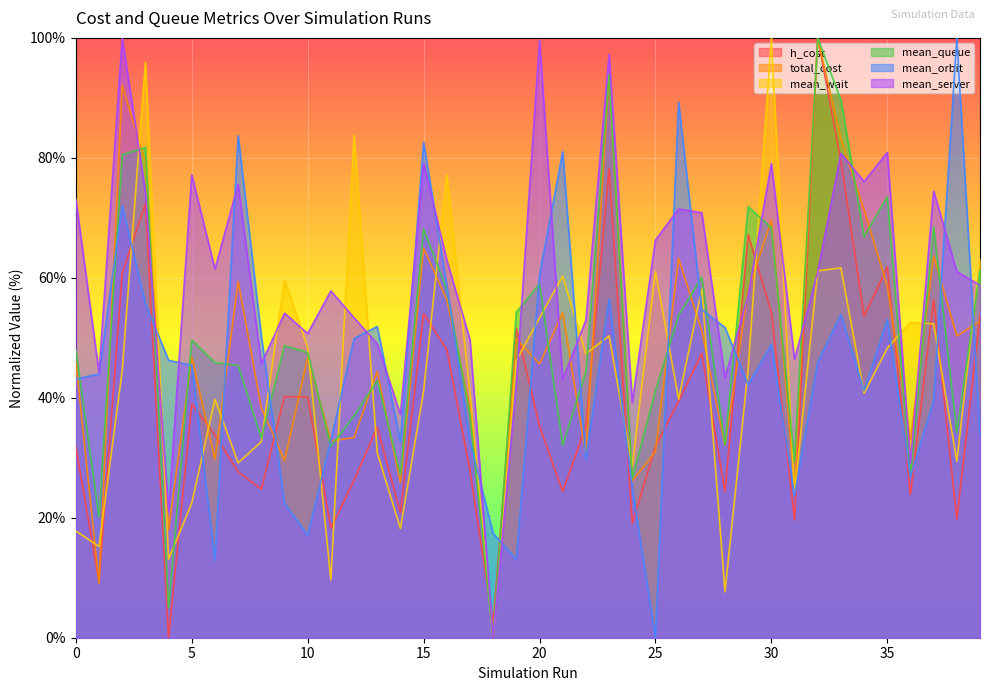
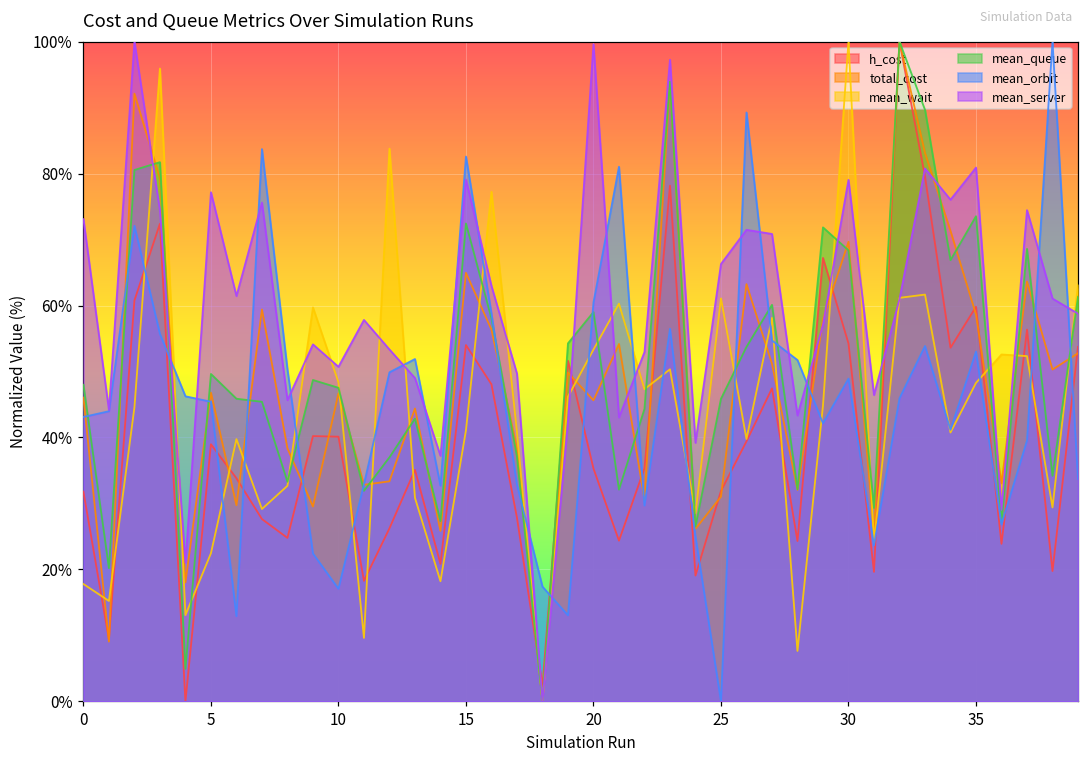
  {
    "h_cost": {
      "0": "32%",
      "5": "39%",
      "10": "40%",
      "15": "54%",
      "20": "35%",
      "25": "32%",
      "30": "54%",
-     "35": "62%"
+     "35": "60%"
    },
    "mean_queue": {
      "0": "48%",
      "5": "50%",
      "10": "48%",
-     "15": "68%",
+     "15": "72%",
      "20": "59%",
-     "25": "41%",
+     "25": "46%",
      "30": "68%",
      "35": "74%"
    },
    "mean_orbit": {
      "0": "43%",
      "5": "45%",
      "10": "17%",
      "15": "83%",
      "20": "60%",
      "25": "0%",
      "30": "49%",
      "35": "53%"
    },
    "mean_server": {
      "0": "73%",
      "5": "77%",
      "10": "51%",
      "15": "79%",
      "20": "100%",
      "25": "66%",
      "30": "79%",
      "35": "81%"
    }
  }
